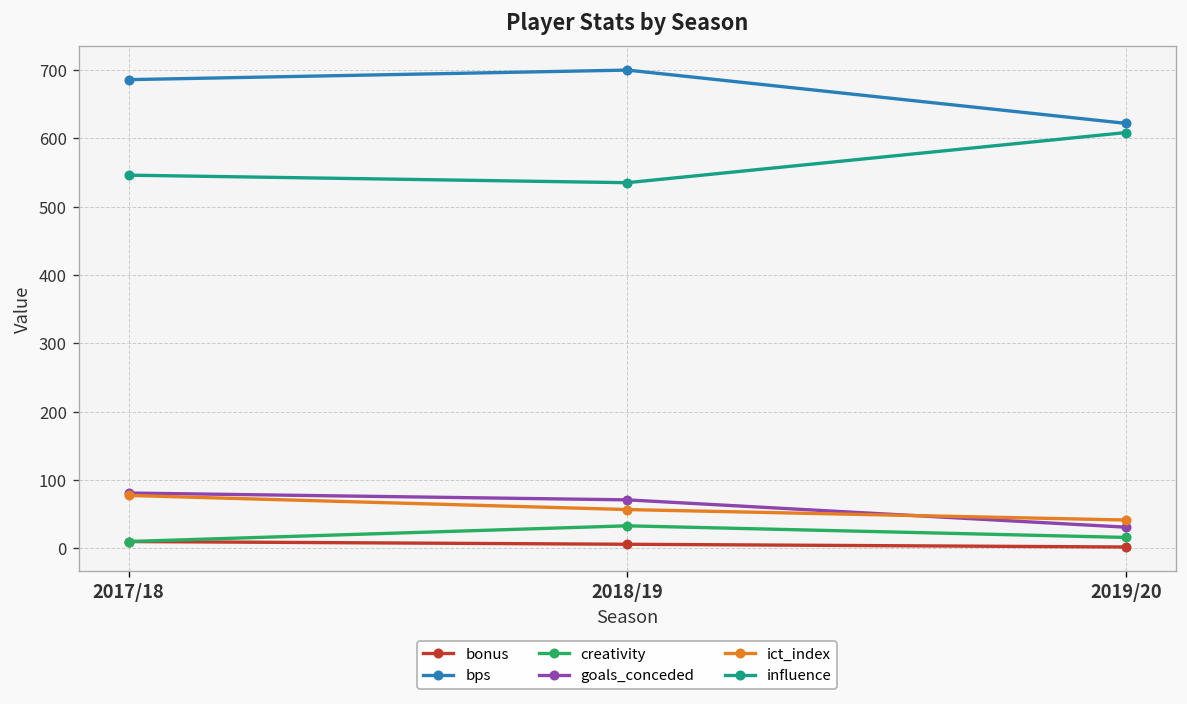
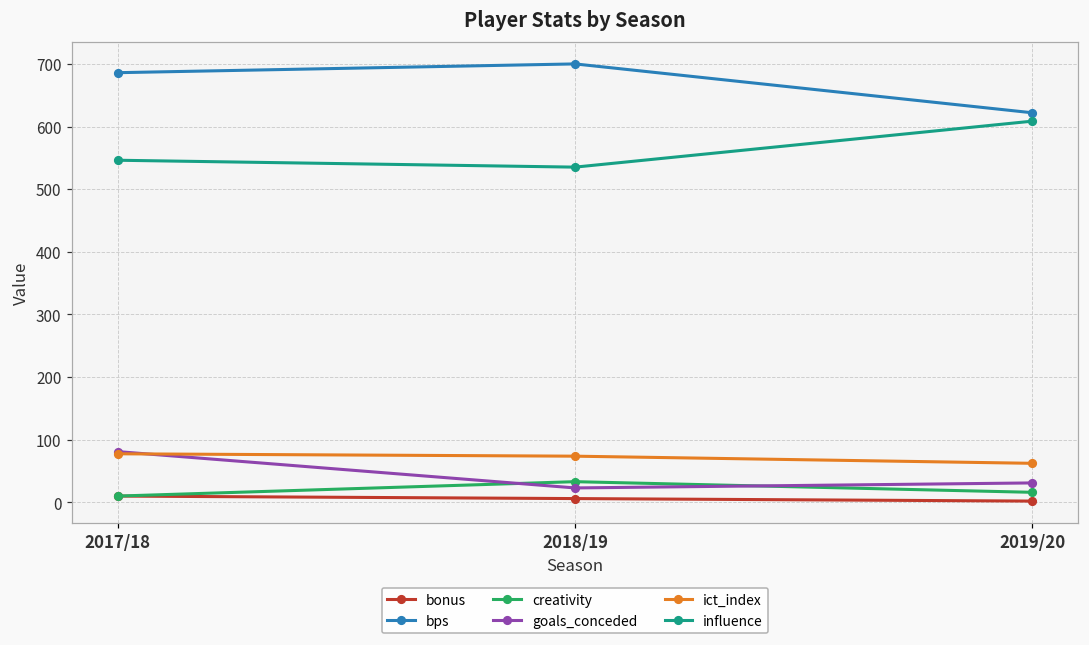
  {
    "bonus": {
      "2018/19": 10,
      "2019/20": 0
    },
    "bps": {
      "2017/18": 690,
      "2018/19": 700,
      "2019/20": 620
    },
    "goals_conceded": {
-     "2018/19": 70,
+     "2018/19": 20,
      "2019/20": 30
    },
    "ict_index": {
-     "2018/19": 60,
-     "2019/20": 40
+     "2018/19": 70,
+     "2019/20": 60
    }
  }
